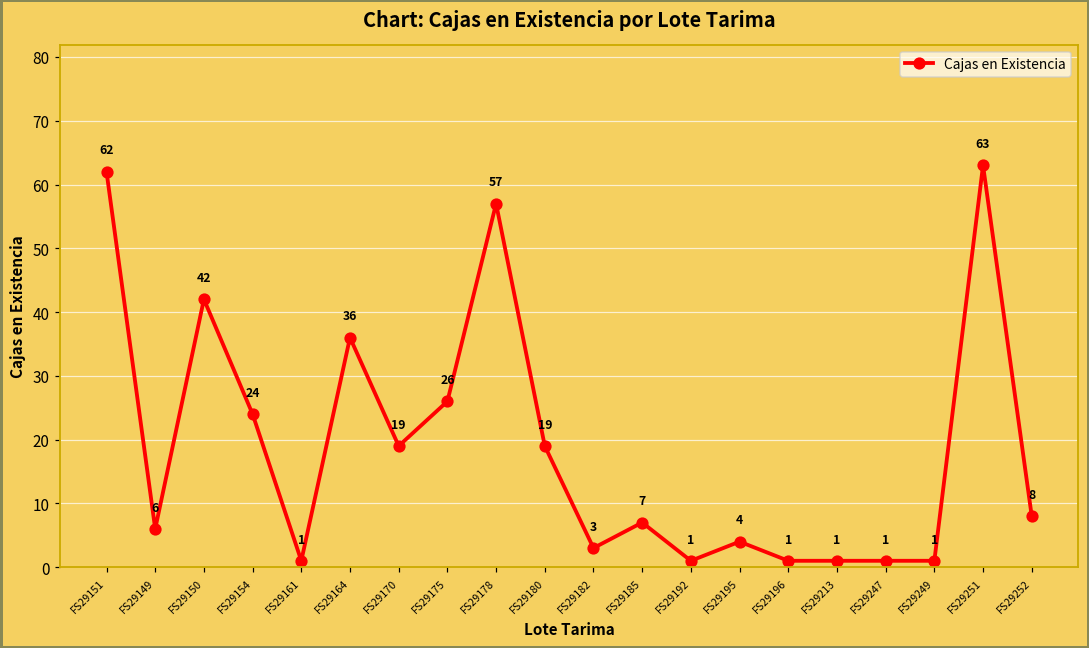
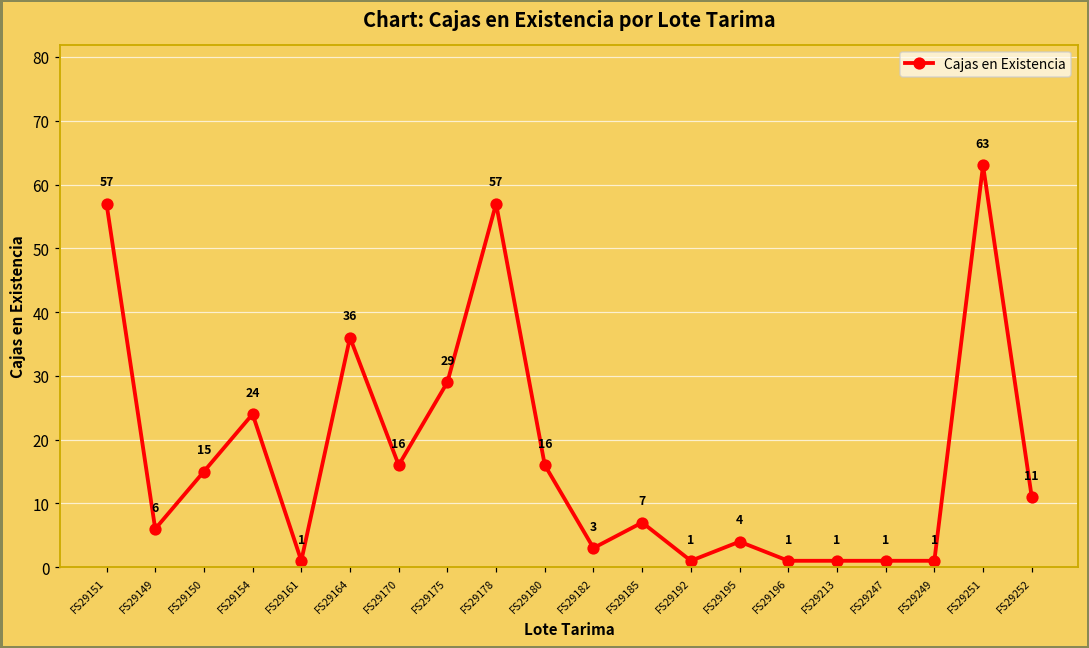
  {
-   "FS29151": 62,
+   "FS29151": 57,
    "FS29149": 6,
-   "FS29150": 42,
+   "FS29150": 15,
    "FS29154": 24,
    "FS29161": 1,
    "FS29164": 36,
-   "FS29170": 19,
-   "FS29175": 26,
+   "FS29170": 16,
+   "FS29175": 29,
    "FS29178": 57,
-   "FS29180": 19,
+   "FS29180": 16,
    "FS29182": 3,
    "FS29185": 7,
    "FS29192": 1,
    "FS29195": 4,
    "FS29196": 1,
    "FS29213": 1,
    "FS29247": 1,
    "FS29249": 1,
    "FS29251": 63,
-   "FS29252": 8
+   "FS29252": 11
  }
